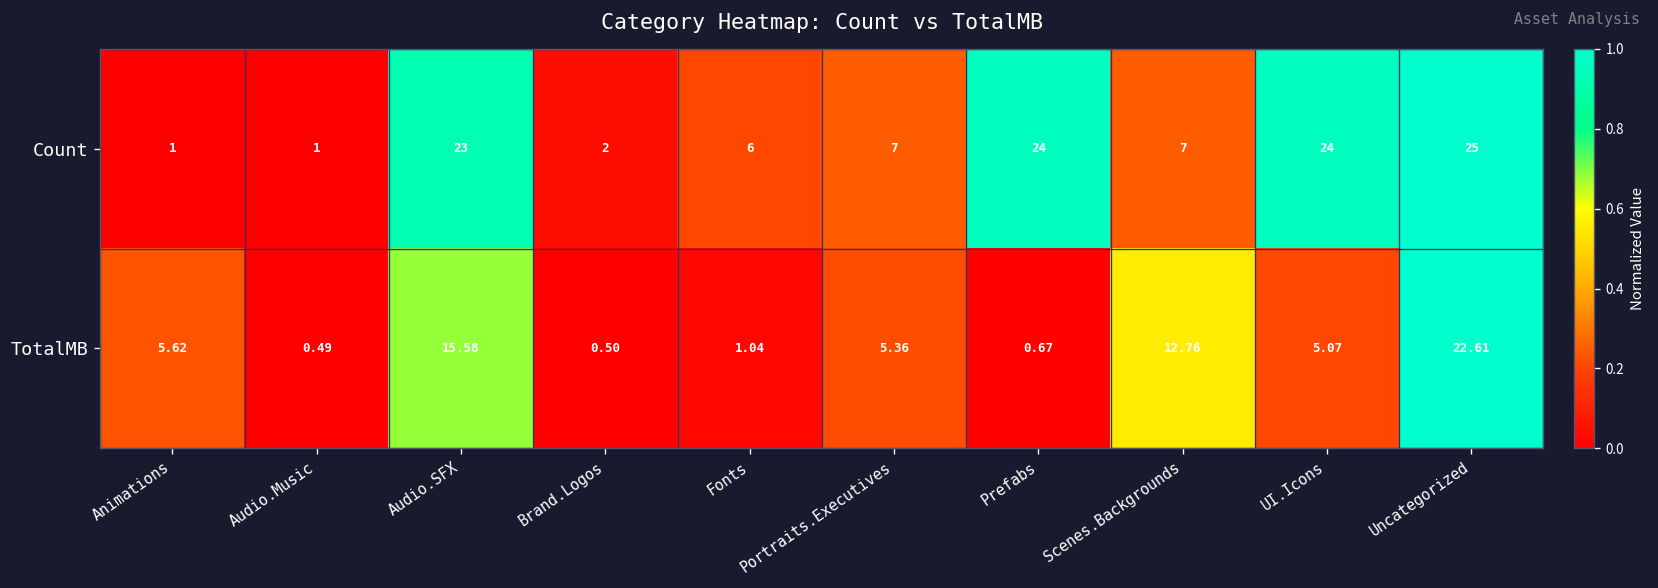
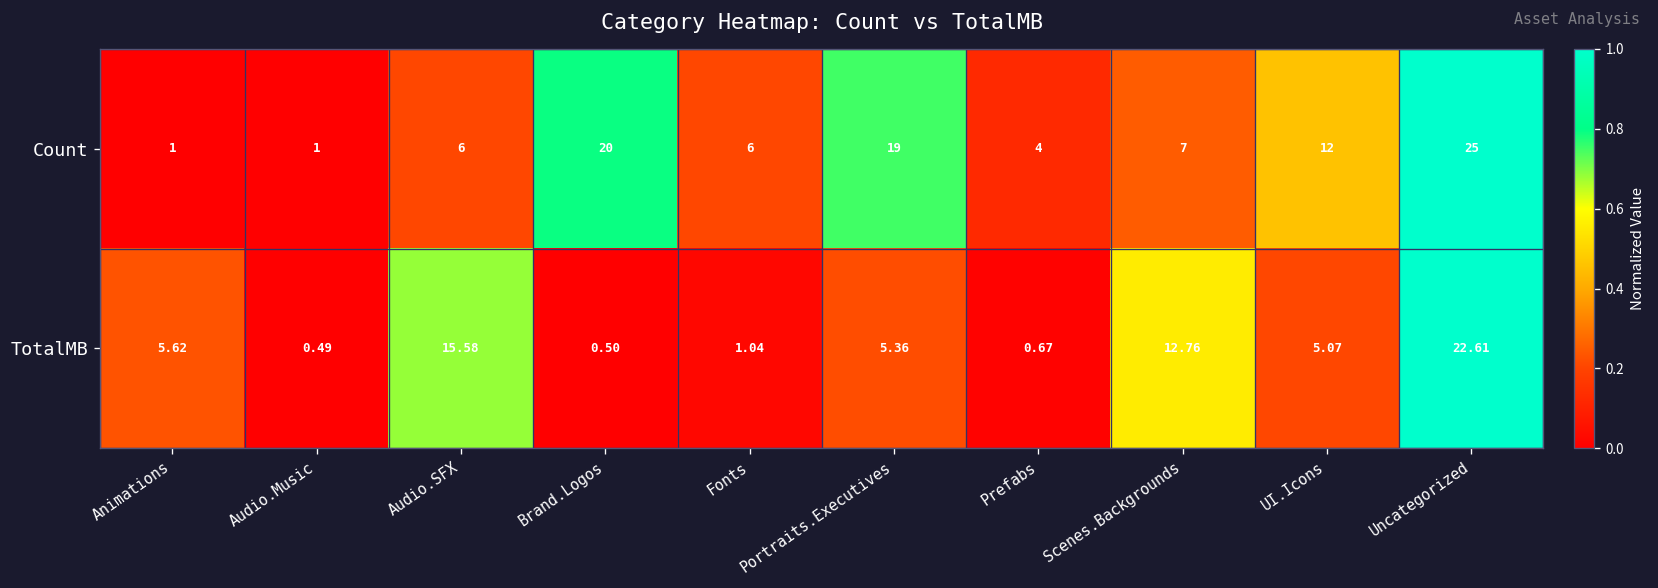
  {
    "Count": {
      "Animations": 1,
      "Audio.Music": 1,
-     "Audio.SFX": 23,
-     "Brand.Logos": 2,
+     "Audio.SFX": 6,
+     "Brand.Logos": 20,
      "Fonts": 6,
-     "Portraits.Executives": 7,
-     "Prefabs": 24,
+     "Portraits.Executives": 19,
+     "Prefabs": 4,
      "Scenes.Backgrounds": 7,
-     "UI.Icons": 24,
+     "UI.Icons": 12,
      "Uncategorized": 25
    },
    "TotalMB": {
      "Animations": 5.62,
      "Audio.Music": 0.49,
      "Audio.SFX": 15.58,
      "Brand.Logos": 0.50,
      "Fonts": 1.04,
      "Portraits.Executives": 5.36,
      "Prefabs": 0.67,
      "Scenes.Backgrounds": 12.76,
      "UI.Icons": 5.07,
      "Uncategorized": 22.61
    }
  }
